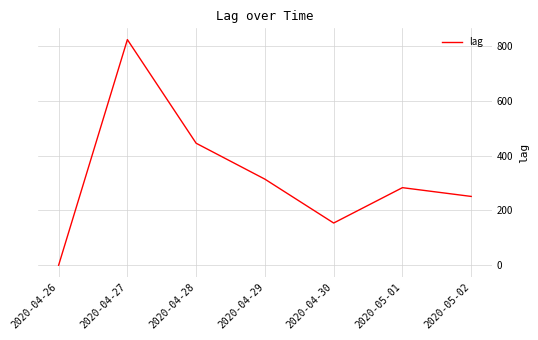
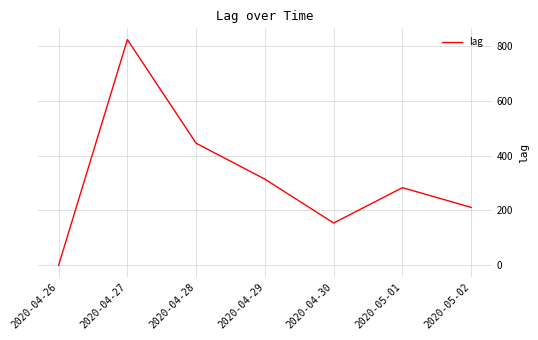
  {
    "2020-04-26": 0,
    "2020-04-27": 820,
    "2020-04-28": 450,
    "2020-04-29": 310,
    "2020-04-30": 150,
    "2020-05-01": 280,
-   "2020-05-02": 250
+   "2020-05-02": 210
  }
